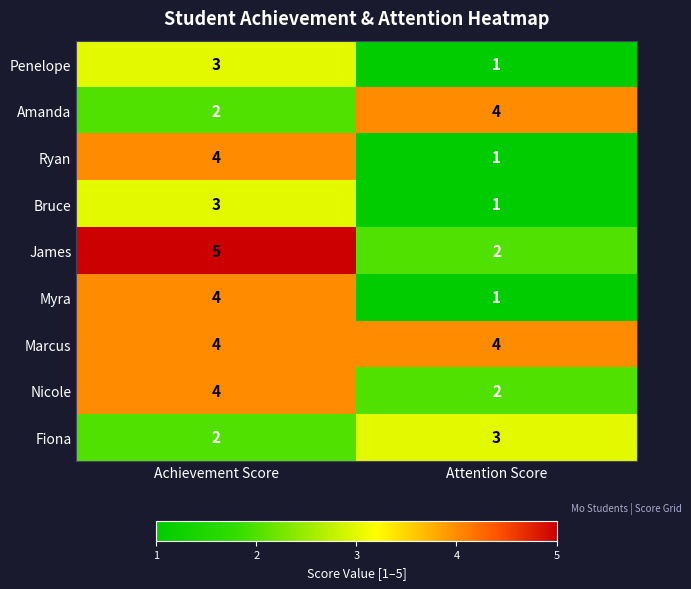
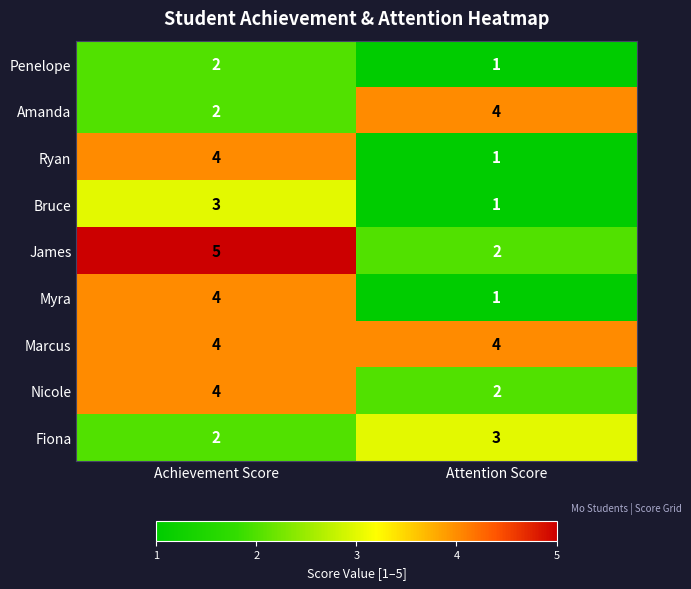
  {
    "Penelope": {
-     "Achievement Score": 3,
+     "Achievement Score": 2,
      "Attention Score": 1
    },
    "Amanda": {
      "Achievement Score": 2,
      "Attention Score": 4
    },
    "Ryan": {
      "Achievement Score": 4,
      "Attention Score": 1
    },
    "Bruce": {
      "Achievement Score": 3,
      "Attention Score": 1
    },
    "James": {
      "Achievement Score": 5,
      "Attention Score": 2
    },
    "Myra": {
      "Achievement Score": 4,
      "Attention Score": 1
    },
    "Marcus": {
      "Achievement Score": 4,
      "Attention Score": 4
    },
    "Nicole": {
      "Achievement Score": 4,
      "Attention Score": 2
    },
    "Fiona": {
      "Achievement Score": 2,
      "Attention Score": 3
    }
  }
